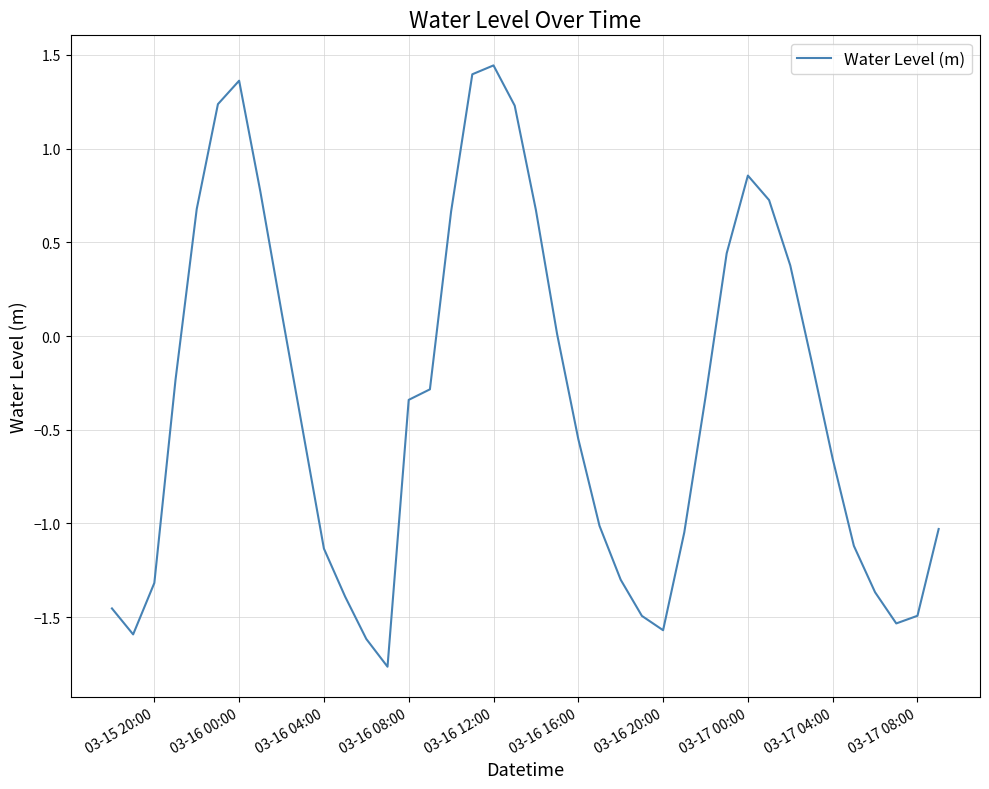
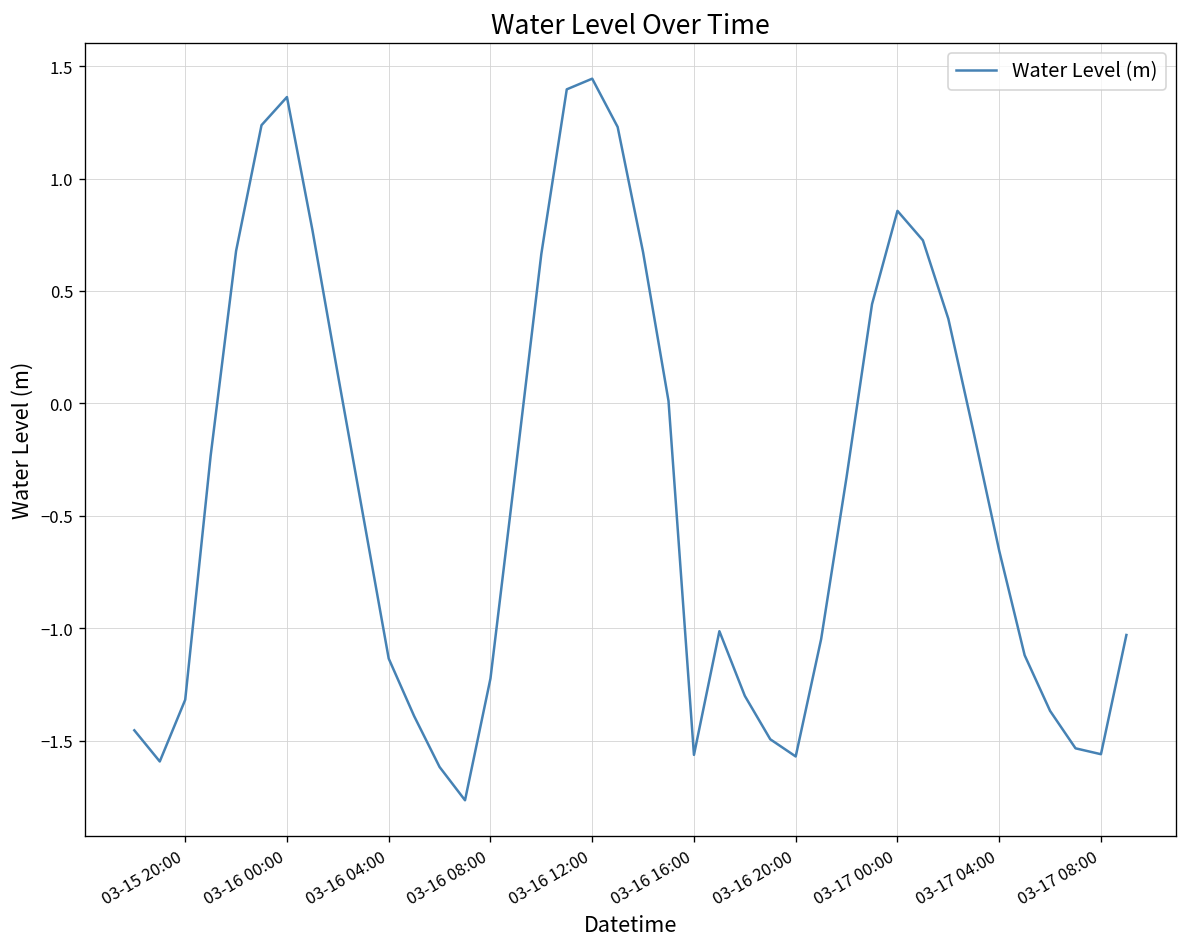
  {
    "03-15 20:00": -1.32,
    "03-16 00:00": 1.36,
    "03-16 04:00": -1.13,
-   "03-16 08:00": -0.34,
+   "03-16 08:00": -1.22,
    "03-16 12:00": 1.44,
-   "03-16 16:00": -0.55,
+   "03-16 16:00": -1.56,
    "03-16 20:00": -1.57,
    "03-17 00:00": 0.86,
    "03-17 04:00": -0.66,
-   "03-17 08:00": -1.49
+   "03-17 08:00": -1.56
  }
